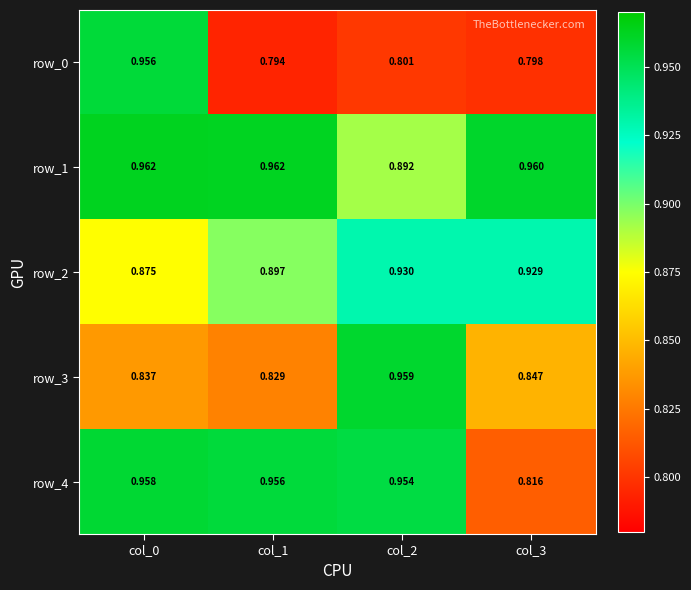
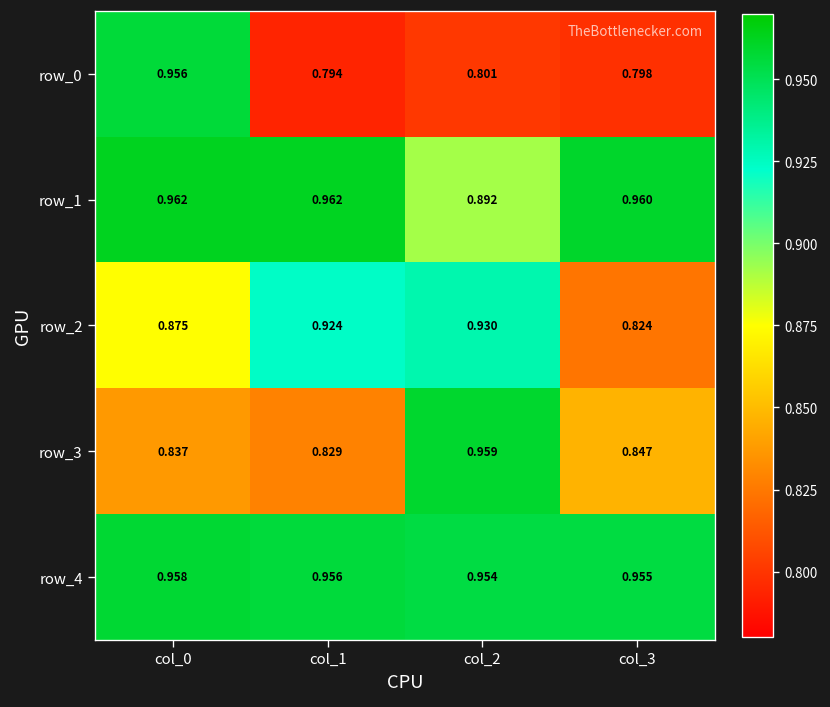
  {
    "row_0": {
      "col_0": 0.956,
      "col_1": 0.794,
      "col_2": 0.801
    },
    "row_1": {
      "col_0": 0.962,
      "col_1": 0.962,
      "col_2": 0.892,
      "col_3": 0.960
    },
    "row_2": {
      "col_0": 0.875,
-     "col_1": 0.897,
+     "col_1": 0.924,
      "col_2": 0.930,
-     "col_3": 0.929
+     "col_3": 0.824
    },
    "row_3": {
      "col_0": 0.837,
      "col_1": 0.829,
      "col_2": 0.959,
      "col_3": 0.847
    },
    "row_4": {
      "col_0": 0.958,
      "col_1": 0.956,
      "col_2": 0.954,
-     "col_3": 0.816
+     "col_3": 0.955
    }
  }
